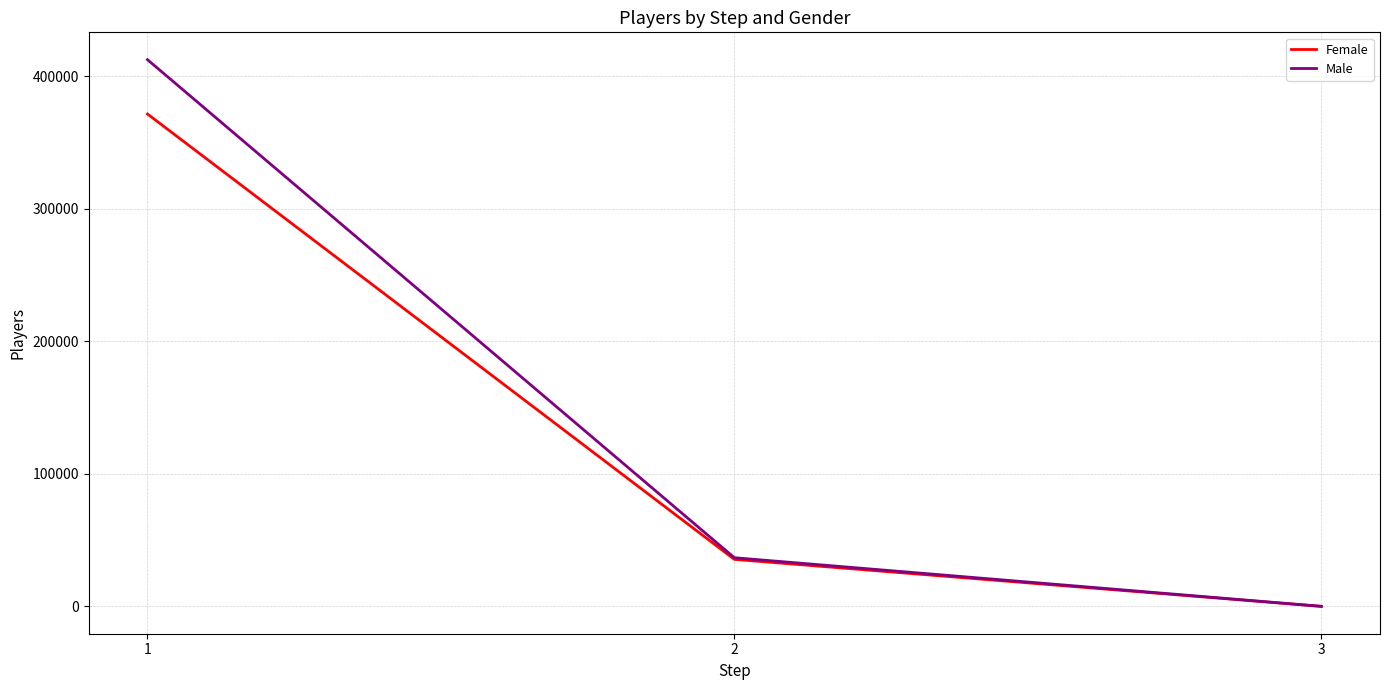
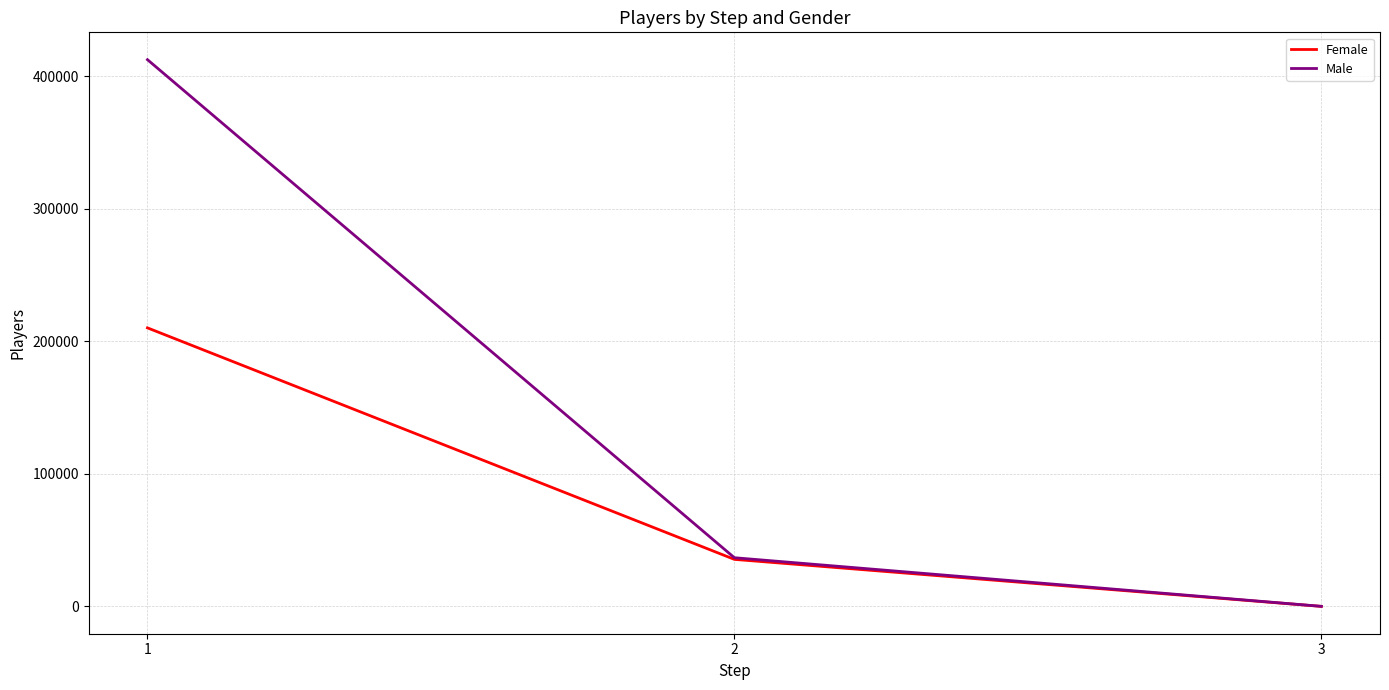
  {
    "Female": {
-     "1": 371000
+     "1": 210000
    },
    "Male": {
      "1": 412000
    }
  }
